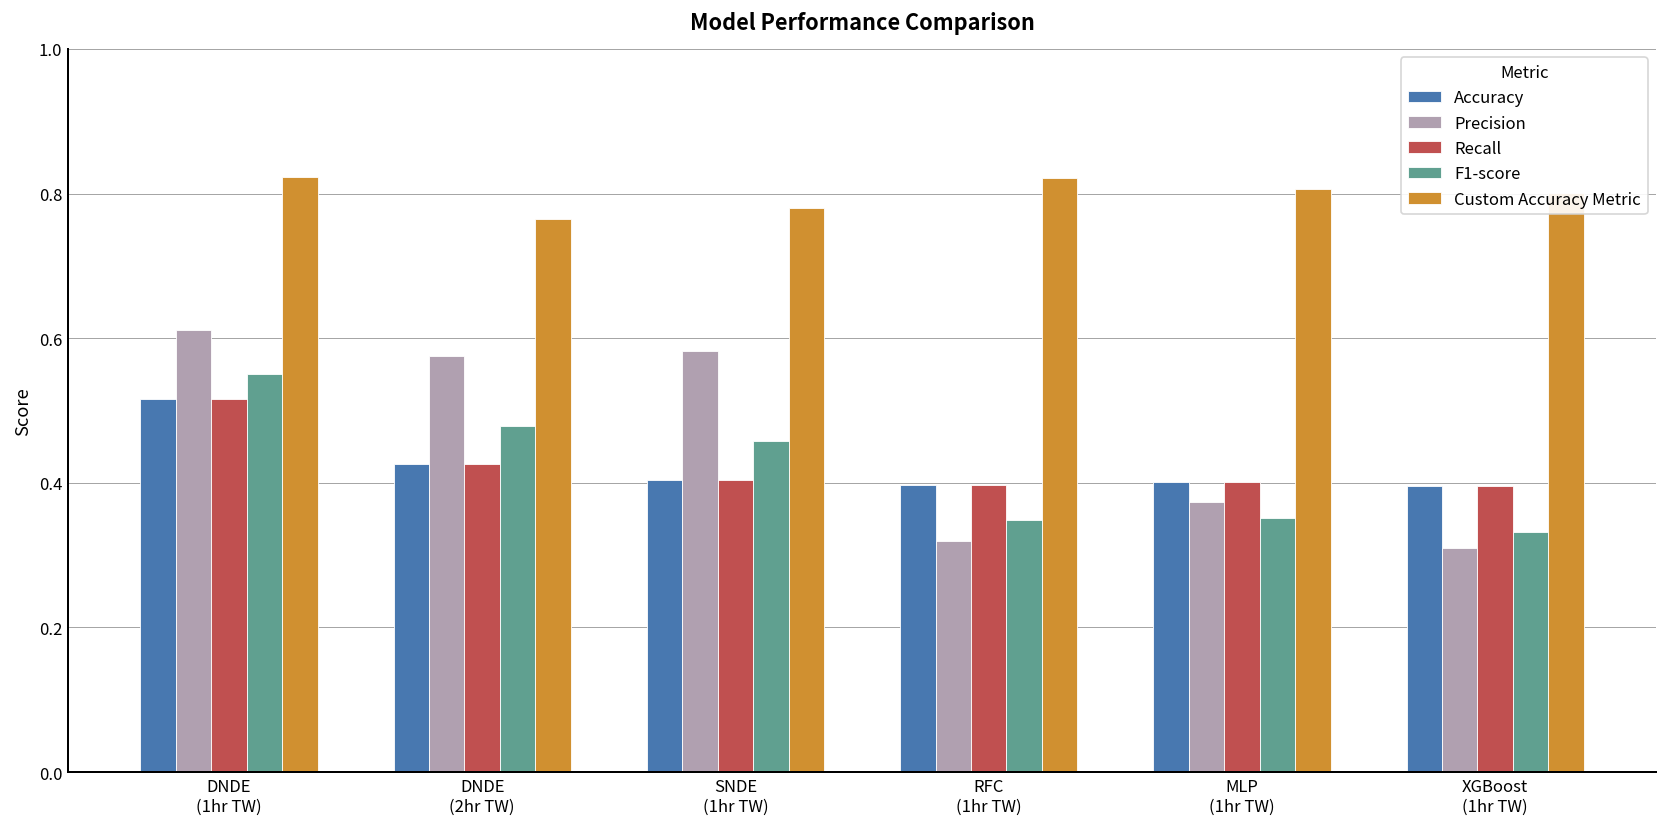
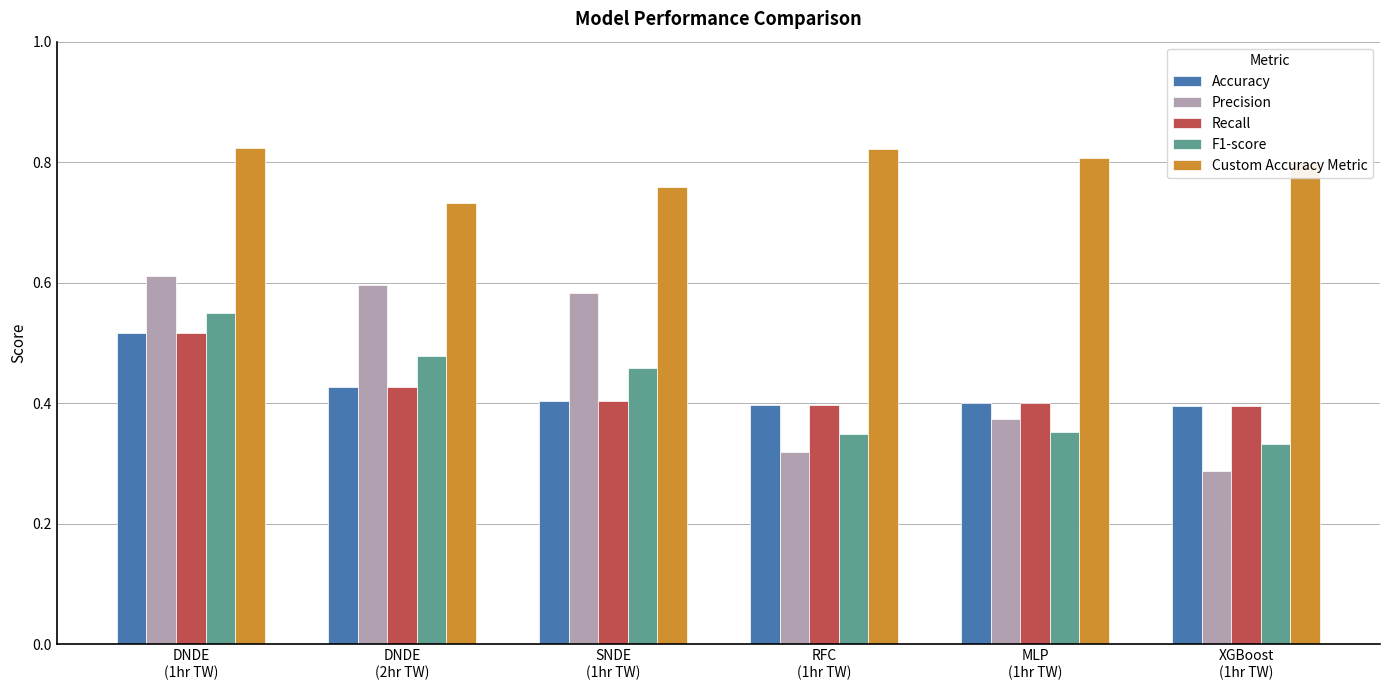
  {
    "Precision": {
      "DNDE (1hr TW)": 0.61,
-     "DNDE (2hr TW)": 0.57,
+     "DNDE (2hr TW)": 0.60,
      "SNDE (1hr TW)": 0.58,
      "RFC (1hr TW)": 0.32,
      "MLP (1hr TW)": 0.37,
-     "XGBoost (1hr TW)": 0.31
+     "XGBoost (1hr TW)": 0.29
    },
    "Recall": {
      "DNDE (1hr TW)": 0.52,
      "DNDE (2hr TW)": 0.43,
      "SNDE (1hr TW)": 0.40,
      "RFC (1hr TW)": 0.40,
      "MLP (1hr TW)": 0.40,
      "XGBoost (1hr TW)": 0.40
    },
    "Custom Accuracy Metric": {
      "DNDE (1hr TW)": 0.82,
-     "DNDE (2hr TW)": 0.77,
-     "SNDE (1hr TW)": 0.78,
+     "DNDE (2hr TW)": 0.73,
+     "SNDE (1hr TW)": 0.76,
      "RFC (1hr TW)": 0.82,
      "MLP (1hr TW)": 0.81
    }
  }
